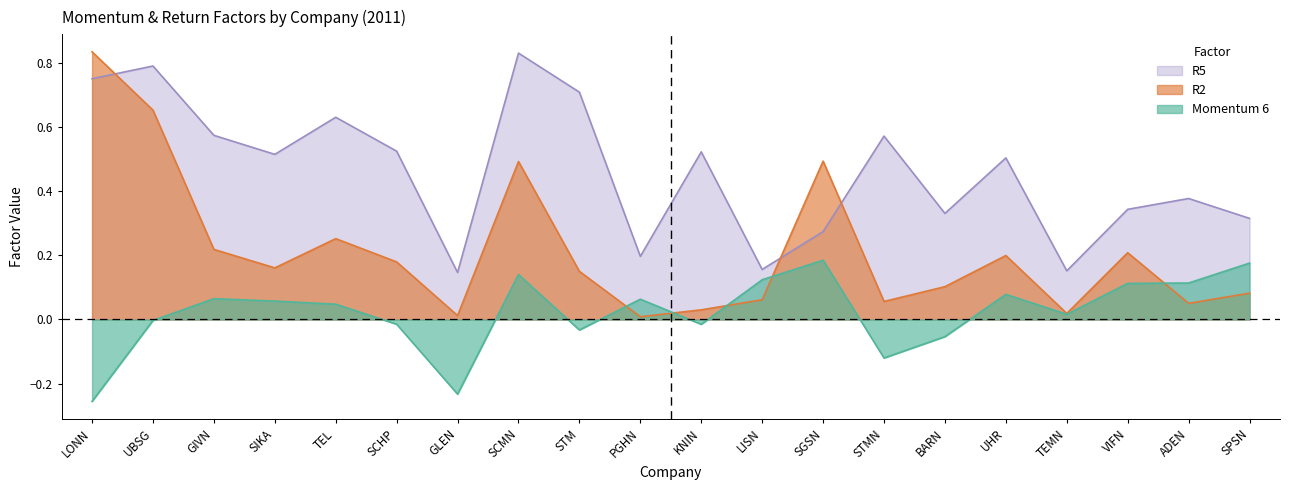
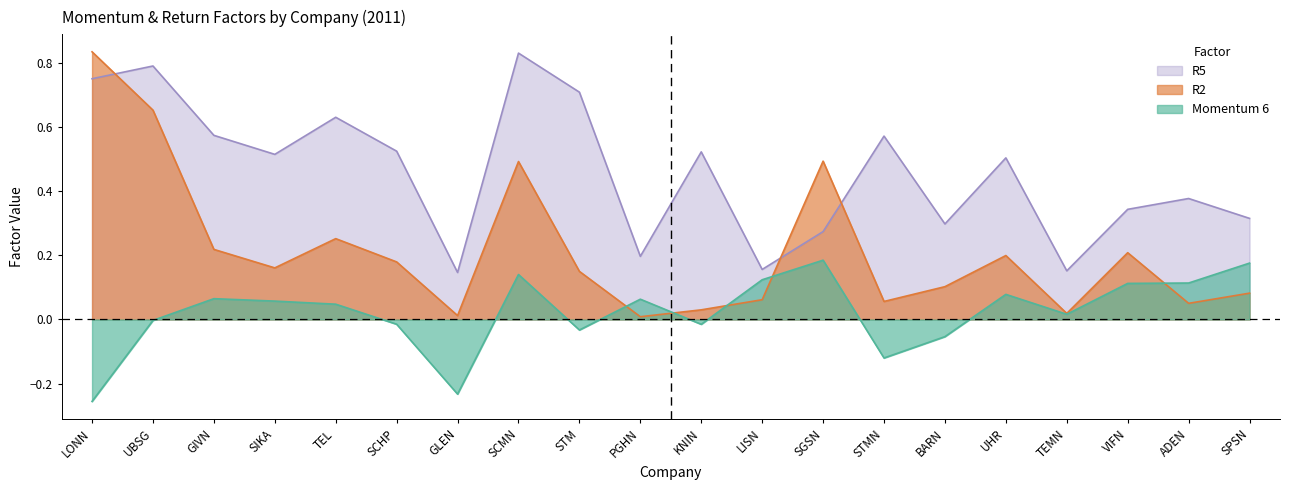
  {
    "R5": {
      "LONN": 0.75,
      "UBSG": 0.79,
      "GIVN": 0.57,
      "SIKA": 0.52,
      "TEL": 0.63,
      "SCHP": 0.53,
      "GLEN": 0.15,
      "SCMN": 0.83,
      "STM": 0.71,
      "PGHN": 0.20,
      "KNIN": 0.52,
      "LISN": 0.16,
      "SGSN": 0.27,
      "STMN": 0.57,
-     "BARN": 0.33,
+     "BARN": 0.30,
      "UHR": 0.50,
      "TEMN": 0.15,
      "VIFN": 0.34,
      "ADEN": 0.38,
      "SPSN": 0.32
    },
    "R2": {
      "LONN": 0.84,
      "UBSG": 0.65,
      "GIVN": 0.22,
      "SIKA": 0.16,
      "TEL": 0.25,
      "SCHP": 0.18,
      "GLEN": 0.01,
      "SCMN": 0.49,
      "STM": 0.15,
      "PGHN": 0.01,
      "KNIN": 0.03,
      "LISN": 0.06,
      "SGSN": 0.49,
      "STMN": 0.06,
      "BARN": 0.10,
      "UHR": 0.20,
      "VIFN": 0.21,
      "ADEN": 0.05,
      "SPSN": 0.08
    }
  }
